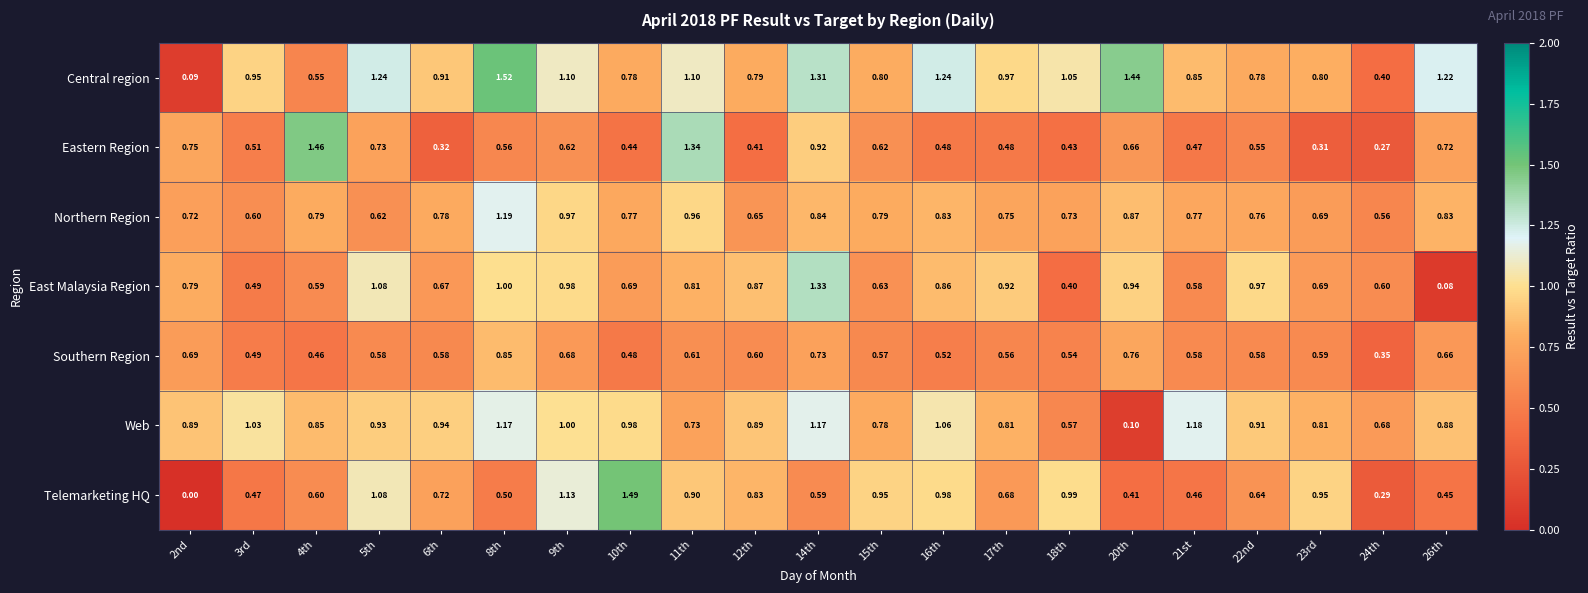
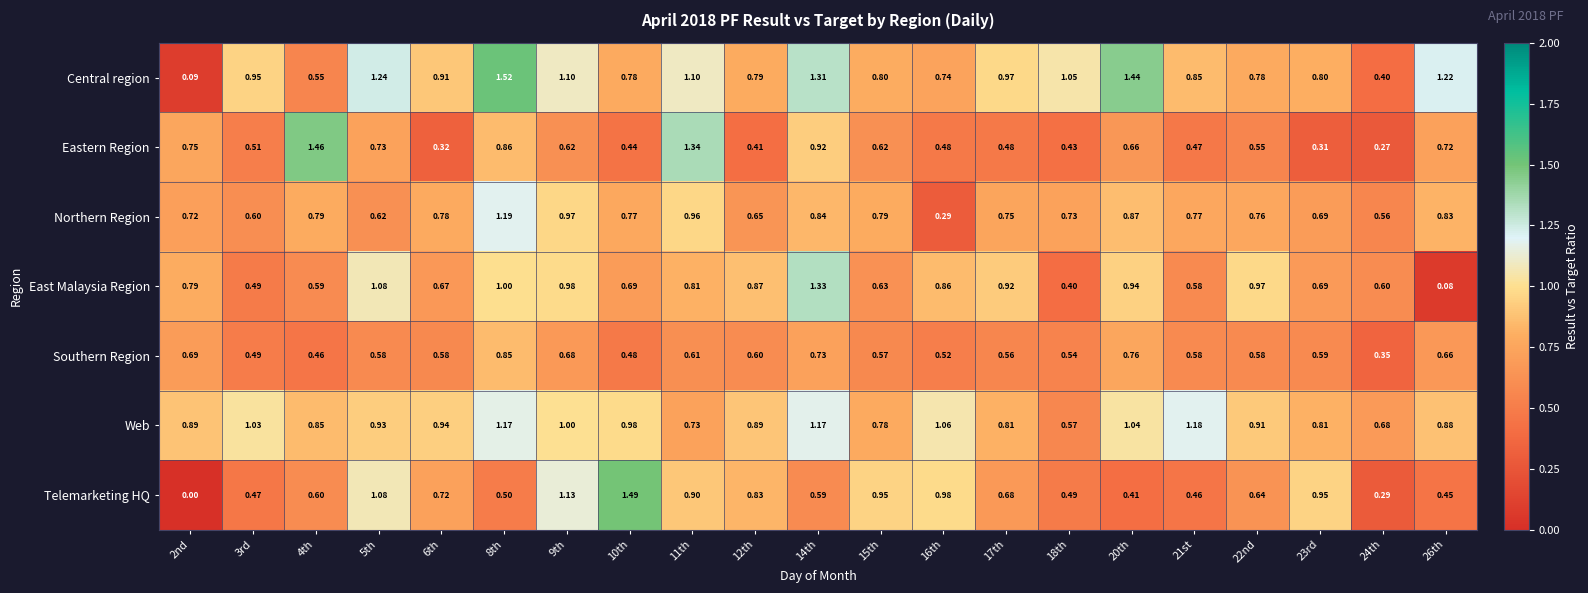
  {
    "Central region": {
      "2nd": 0.09,
      "3rd": 0.95,
      "4th": 0.55,
      "5th": 1.24,
      "6th": 0.91,
      "8th": 1.52,
      "9th": 1.10,
      "10th": 0.78,
      "11th": 1.10,
      "12th": 0.79,
      "14th": 1.31,
      "15th": 0.80,
-     "16th": 1.24,
+     "16th": 0.74,
      "17th": 0.97,
      "18th": 1.05,
      "20th": 1.44,
      "21st": 0.85,
      "22nd": 0.78,
      "23rd": 0.80,
      "24th": 0.40,
      "26th": 1.22
    },
    "Eastern Region": {
      "2nd": 0.75,
      "3rd": 0.51,
      "4th": 1.46,
      "5th": 0.73,
      "6th": 0.32,
-     "8th": 0.56,
+     "8th": 0.86,
      "9th": 0.62,
      "10th": 0.44,
      "11th": 1.34,
      "12th": 0.41,
      "14th": 0.92,
      "15th": 0.62,
      "16th": 0.48,
      "17th": 0.48,
      "18th": 0.43,
      "20th": 0.66,
      "21st": 0.47,
      "22nd": 0.55,
      "23rd": 0.31,
      "24th": 0.27,
      "26th": 0.72
    },
    "Northern Region": {
      "2nd": 0.72,
      "3rd": 0.60,
      "4th": 0.79,
      "5th": 0.62,
      "6th": 0.78,
      "8th": 1.19,
      "9th": 0.97,
      "10th": 0.77,
      "11th": 0.96,
      "12th": 0.65,
      "14th": 0.84,
      "15th": 0.79,
-     "16th": 0.83,
+     "16th": 0.29,
      "17th": 0.75,
      "18th": 0.73,
      "20th": 0.87,
      "21st": 0.77,
      "22nd": 0.76,
      "23rd": 0.69,
      "24th": 0.56,
      "26th": 0.83
    },
    "East Malaysia Region": {
      "2nd": 0.79,
      "3rd": 0.49,
      "4th": 0.59,
      "5th": 1.08,
      "6th": 0.67,
      "8th": 1.00,
      "9th": 0.98,
      "10th": 0.69,
      "11th": 0.81,
      "12th": 0.87,
      "14th": 1.33,
      "15th": 0.63,
      "16th": 0.86,
      "17th": 0.92,
      "18th": 0.40,
      "20th": 0.94,
      "21st": 0.58,
      "22nd": 0.97,
      "23rd": 0.69,
      "24th": 0.60,
      "26th": 0.08
    },
    "Southern Region": {
      "2nd": 0.69,
      "3rd": 0.49,
      "4th": 0.46,
      "5th": 0.58,
      "6th": 0.58,
      "8th": 0.85,
      "9th": 0.68,
      "10th": 0.48,
      "11th": 0.61,
      "12th": 0.60,
      "14th": 0.73,
      "15th": 0.57,
      "16th": 0.52,
      "17th": 0.56,
      "18th": 0.54,
      "20th": 0.76,
      "21st": 0.58,
      "22nd": 0.58,
      "23rd": 0.59,
      "24th": 0.35,
      "26th": 0.66
    },
    "Web": {
      "2nd": 0.89,
      "3rd": 1.03,
      "4th": 0.85,
      "5th": 0.93,
      "6th": 0.94,
      "8th": 1.17,
      "9th": 1.00,
      "10th": 0.98,
      "11th": 0.73,
      "12th": 0.89,
      "14th": 1.17,
      "15th": 0.78,
      "16th": 1.06,
      "17th": 0.81,
      "18th": 0.57,
-     "20th": 0.10,
+     "20th": 1.04,
      "21st": 1.18,
      "22nd": 0.91,
      "23rd": 0.81,
      "24th": 0.68,
      "26th": 0.88
    },
    "Telemarketing HQ": {
      "2nd": 0.00,
      "3rd": 0.47,
      "4th": 0.60,
      "5th": 1.08,
      "6th": 0.72,
      "8th": 0.50,
      "9th": 1.13,
      "10th": 1.49,
      "11th": 0.90,
      "12th": 0.83,
      "14th": 0.59,
      "15th": 0.95,
      "16th": 0.98,
      "17th": 0.68,
-     "18th": 0.99,
+     "18th": 0.49,
      "20th": 0.41,
      "21st": 0.46,
      "22nd": 0.64,
      "23rd": 0.95,
      "24th": 0.29,
      "26th": 0.45
    }
  }
